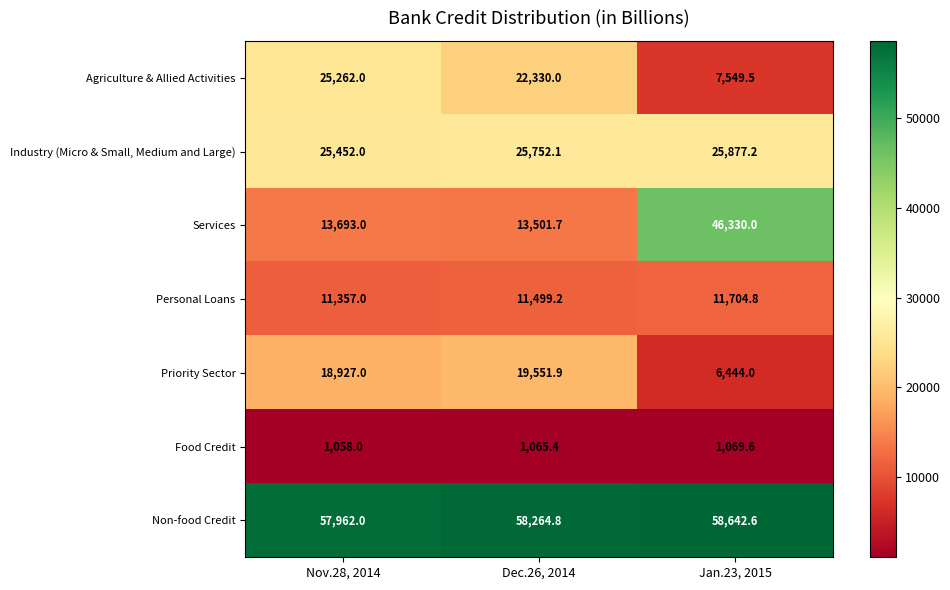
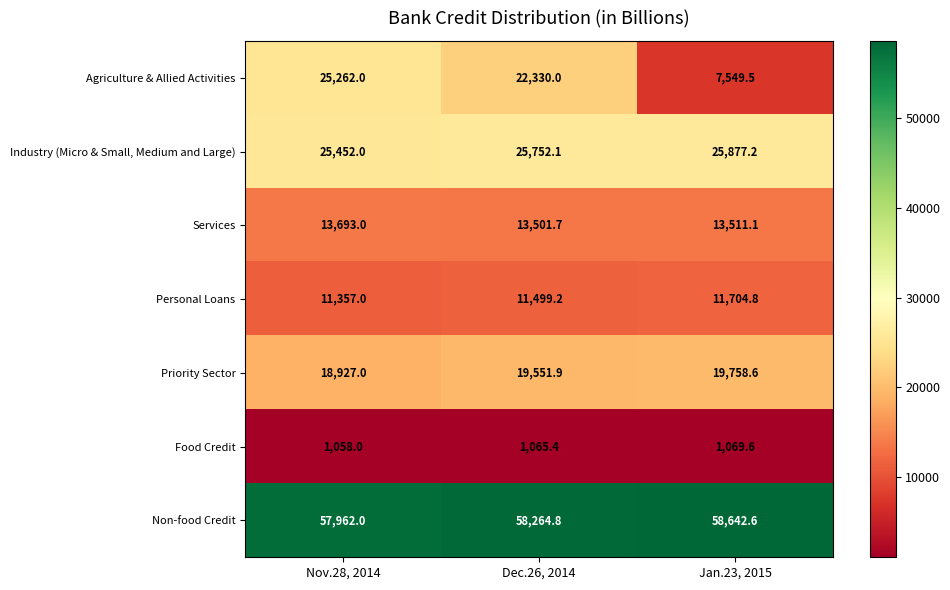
  {
    "Agriculture & Allied Activities": {
      "Nov.28, 2014": "25,262.0",
      "Dec.26, 2014": "22,330.0",
      "Jan.23, 2015": "7,549.5"
    },
    "Industry (Micro & Small, Medium and Large)": {
      "Nov.28, 2014": "25,452.0",
      "Dec.26, 2014": "25,752.1",
      "Jan.23, 2015": "25,877.2"
    },
    "Services": {
      "Nov.28, 2014": "13,693.0",
      "Dec.26, 2014": "13,501.7",
-     "Jan.23, 2015": "46,330.0"
+     "Jan.23, 2015": "13,511.1"
    },
    "Personal Loans": {
      "Nov.28, 2014": "11,357.0",
      "Dec.26, 2014": "11,499.2",
      "Jan.23, 2015": "11,704.8"
    },
    "Priority Sector": {
      "Nov.28, 2014": "18,927.0",
      "Dec.26, 2014": "19,551.9",
-     "Jan.23, 2015": "6,444.0"
+     "Jan.23, 2015": "19,758.6"
    },
    "Food Credit": {
      "Nov.28, 2014": "1,058.0",
      "Dec.26, 2014": "1,065.4",
      "Jan.23, 2015": "1,069.6"
    },
    "Non-food Credit": {
      "Nov.28, 2014": "57,962.0",
      "Dec.26, 2014": "58,264.8",
      "Jan.23, 2015": "58,642.6"
    }
  }
